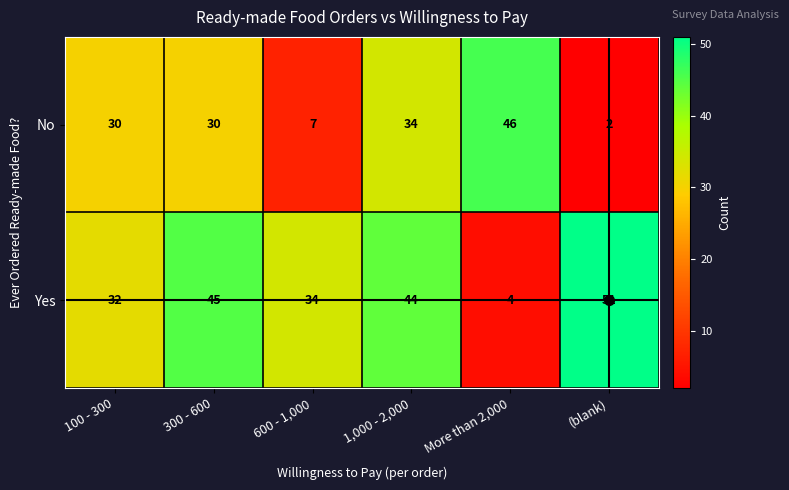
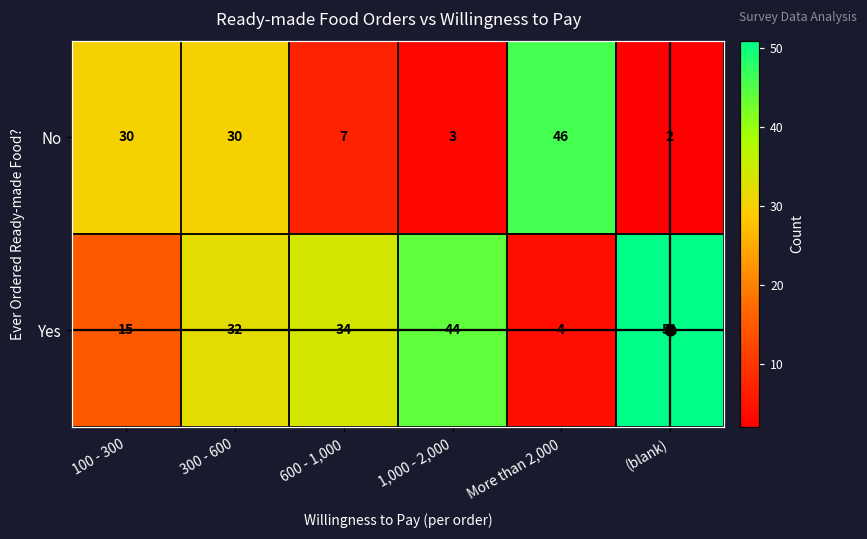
  {
    "No": {
      "100 - 300": 30,
      "300 - 600": 30,
      "600 - 1,000": 7,
-     "1,000 - 2,000": 34,
+     "1,000 - 2,000": 3,
      "More than 2,000": 46,
      "(blank)": 2
    },
    "Yes": {
-     "100 - 300": 32,
-     "300 - 600": 45,
+     "100 - 300": 15,
+     "300 - 600": 32,
      "600 - 1,000": 34,
      "1,000 - 2,000": 44,
      "More than 2,000": 4
    }
  }
